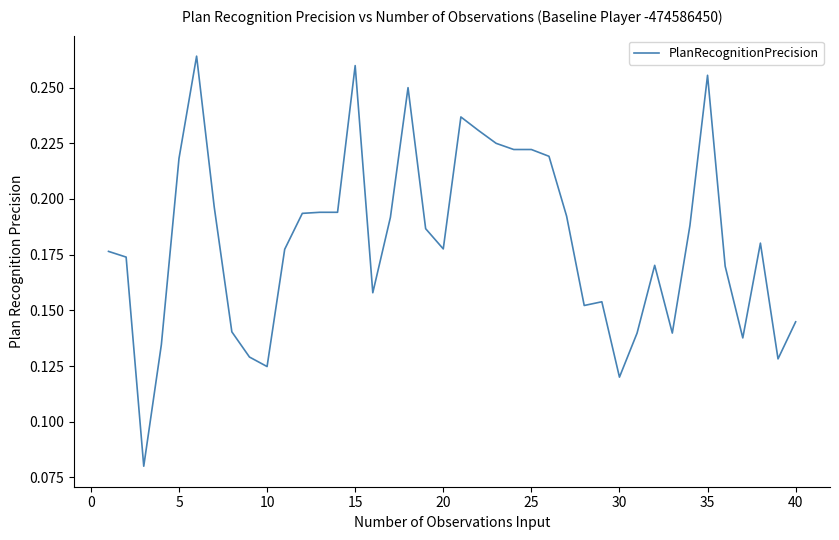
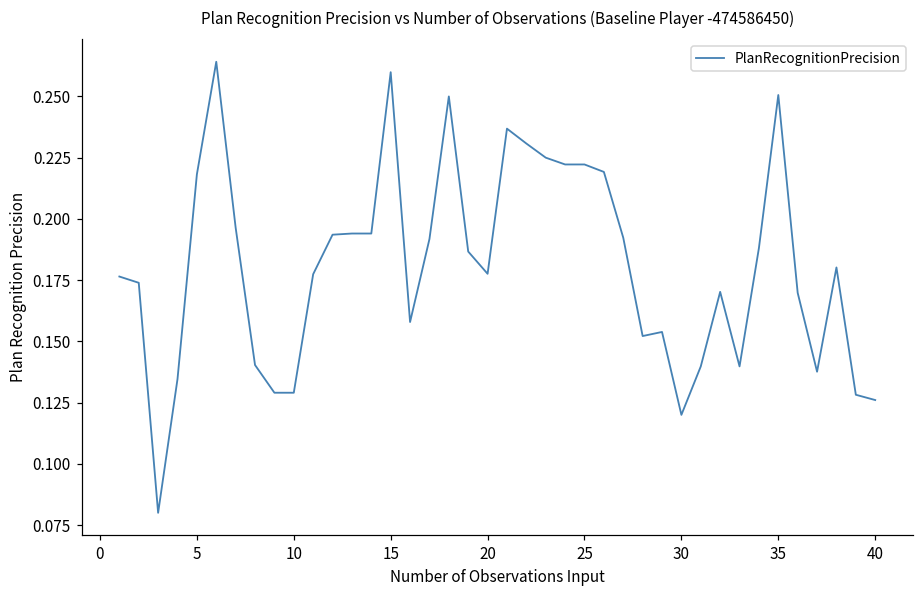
  {
    "5": 0.218,
-   "10": 0.125,
+   "10": 0.129,
    "15": 0.260,
    "20": 0.178,
    "25": 0.222,
    "30": 0.120,
-   "35": 0.256,
-   "40": 0.145
+   "35": 0.251,
+   "40": 0.126
  }
